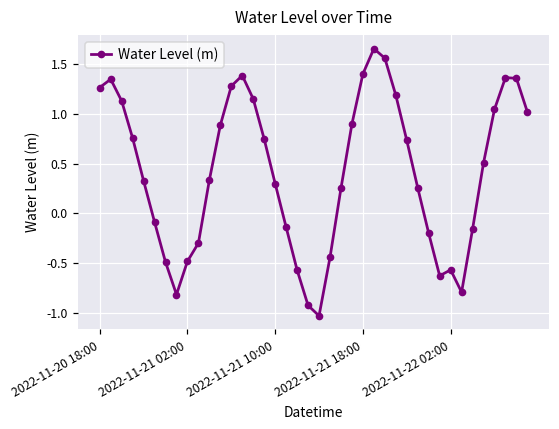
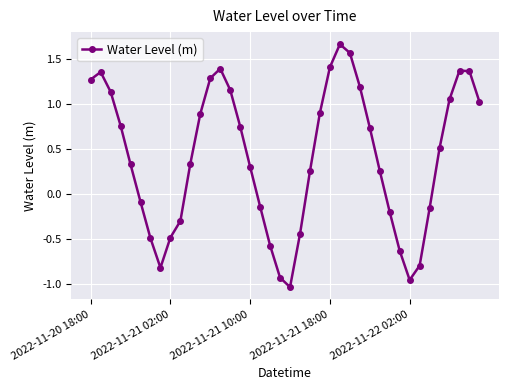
  {
    "2022-11-20 18:00": 1.3,
    "2022-11-21 02:00": -0.5,
    "2022-11-21 10:00": 0.3,
    "2022-11-21 18:00": 1.4,
-   "2022-11-22 02:00": -0.6
+   "2022-11-22 02:00": -1.0
  }
